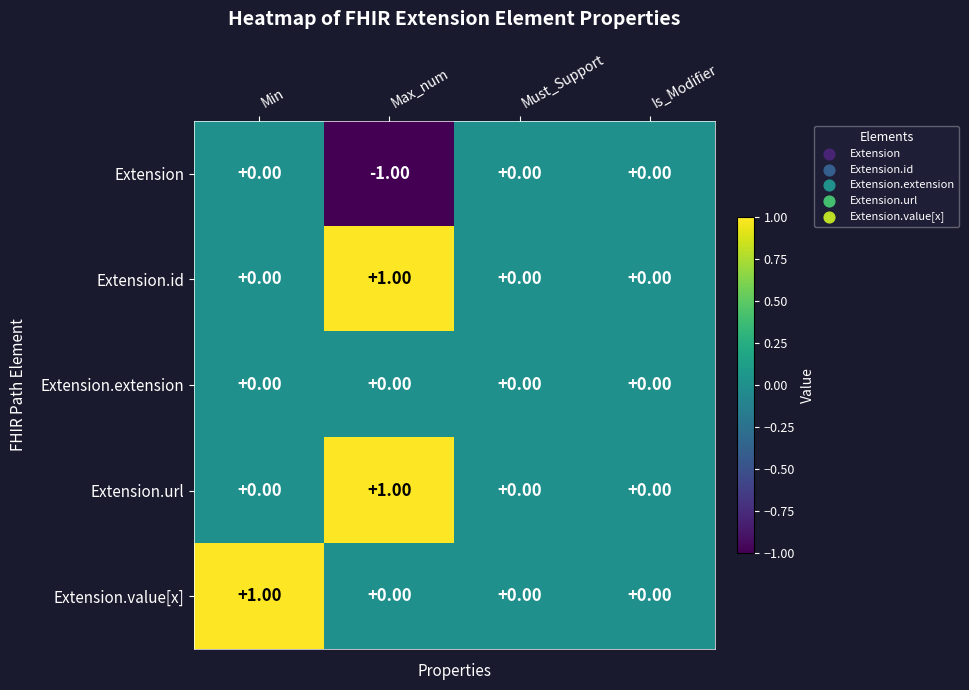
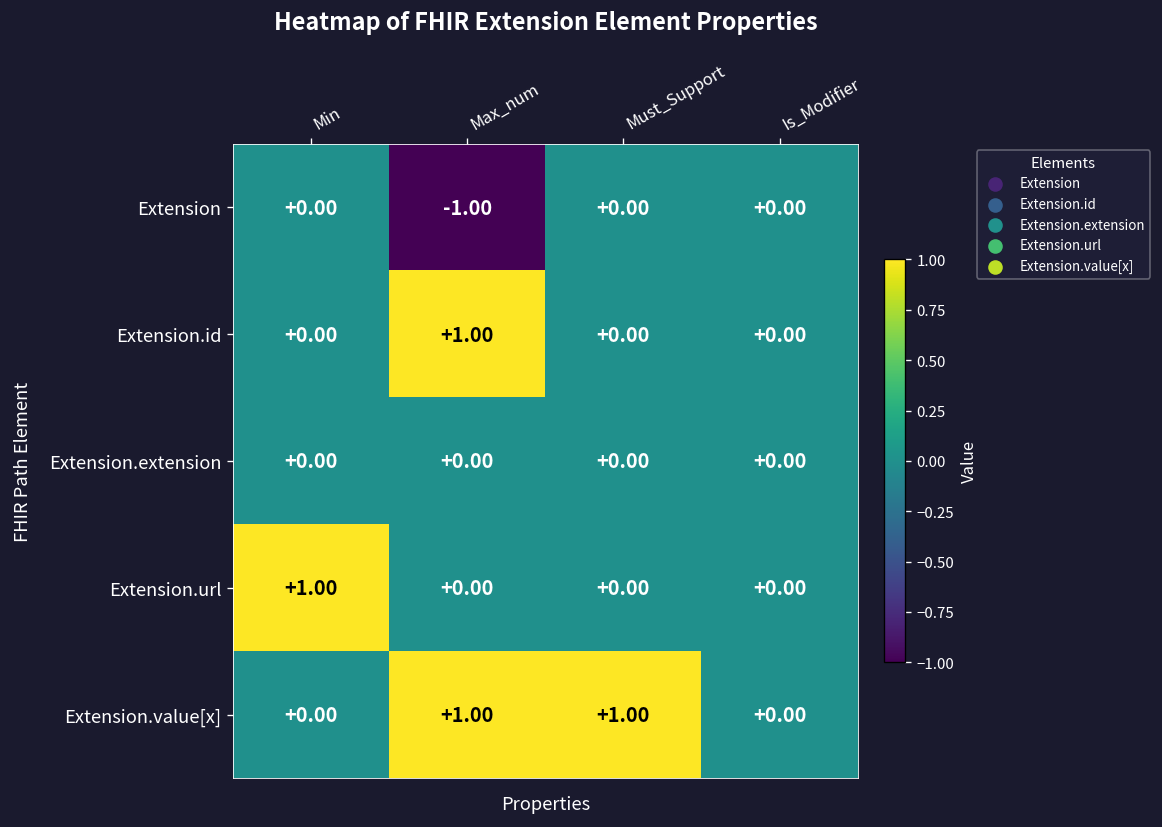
  {
    "Extension": {
      "Min": "+0.00",
      "Max_num": "-1.00",
      "Must_Support": "+0.00",
      "Is_Modifier": "+0.00"
    },
    "Extension.id": {
      "Min": "+0.00",
      "Max_num": "+1.00",
      "Must_Support": "+0.00",
      "Is_Modifier": "+0.00"
    },
    "Extension.extension": {
      "Min": "+0.00",
      "Max_num": "+0.00",
      "Must_Support": "+0.00",
      "Is_Modifier": "+0.00"
    },
    "Extension.url": {
-     "Min": "+0.00",
-     "Max_num": "+1.00",
+     "Min": "+1.00",
+     "Max_num": "+0.00",
      "Must_Support": "+0.00",
      "Is_Modifier": "+0.00"
    },
    "Extension.value[x]": {
-     "Min": "+1.00",
-     "Max_num": "+0.00",
-     "Must_Support": "+0.00",
+     "Min": "+0.00",
+     "Max_num": "+1.00",
+     "Must_Support": "+1.00",
      "Is_Modifier": "+0.00"
    }
  }
